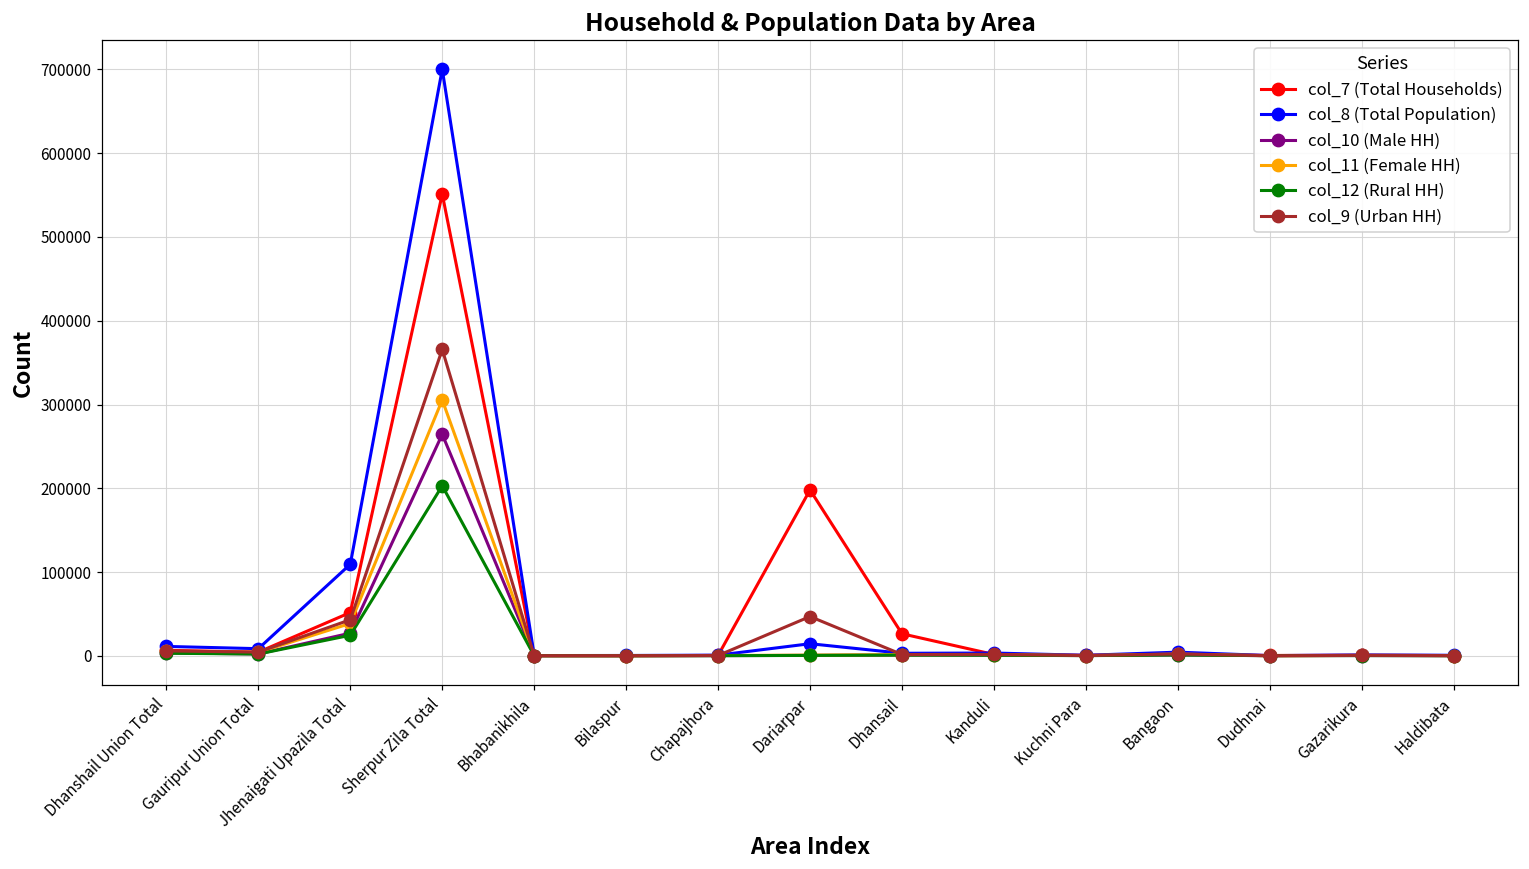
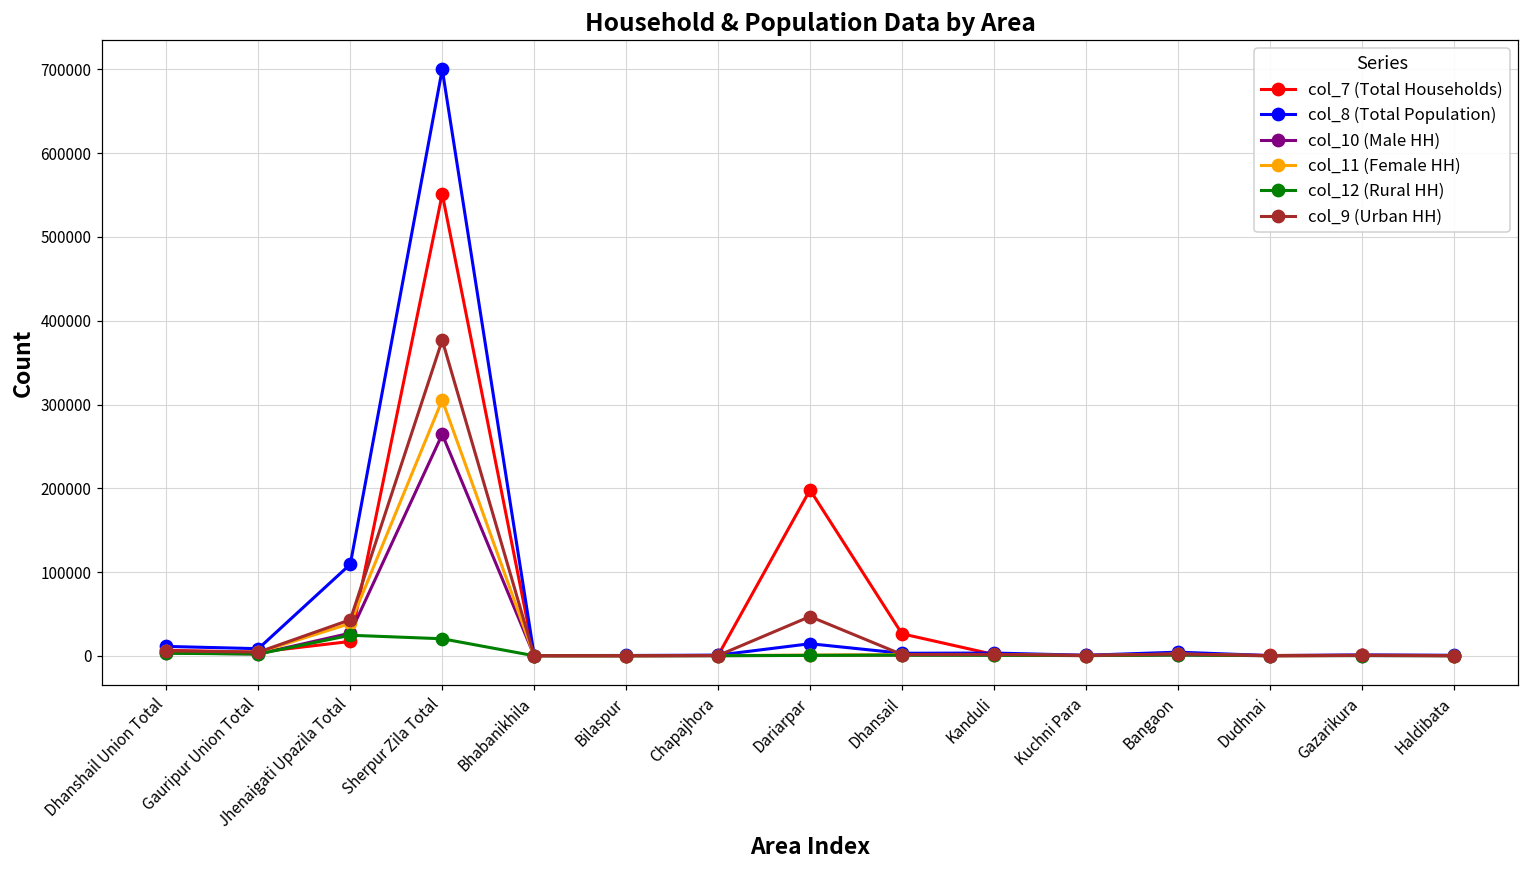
  {
    "col_7 (Total Households)": {
-     "Jhenaigati Upazila Total": 50000,
+     "Jhenaigati Upazila Total": 20000,
      "Sherpur Zila Total": 550000,
      "Dariarpar": 200000,
      "Dhansail": 30000
    },
    "col_8 (Total Population)": {
      "Dhanshail Union Total": 10000,
      "Gauripur Union Total": 10000,
      "Jhenaigati Upazila Total": 110000,
      "Sherpur Zila Total": 700000,
      "Dariarpar": 10000
    },
    "col_10 (Male HH)": {
      "Sherpur Zila Total": 260000
    },
    "col_11 (Female HH)": {
      "Jhenaigati Upazila Total": 40000,
      "Sherpur Zila Total": 310000
    },
    "col_12 (Rural HH)": {
-     "Sherpur Zila Total": 200000
+     "Sherpur Zila Total": 20000
    },
    "col_9 (Urban HH)": {
      "Jhenaigati Upazila Total": 40000,
-     "Sherpur Zila Total": 370000,
+     "Sherpur Zila Total": 380000,
      "Dariarpar": 50000
    }
  }
